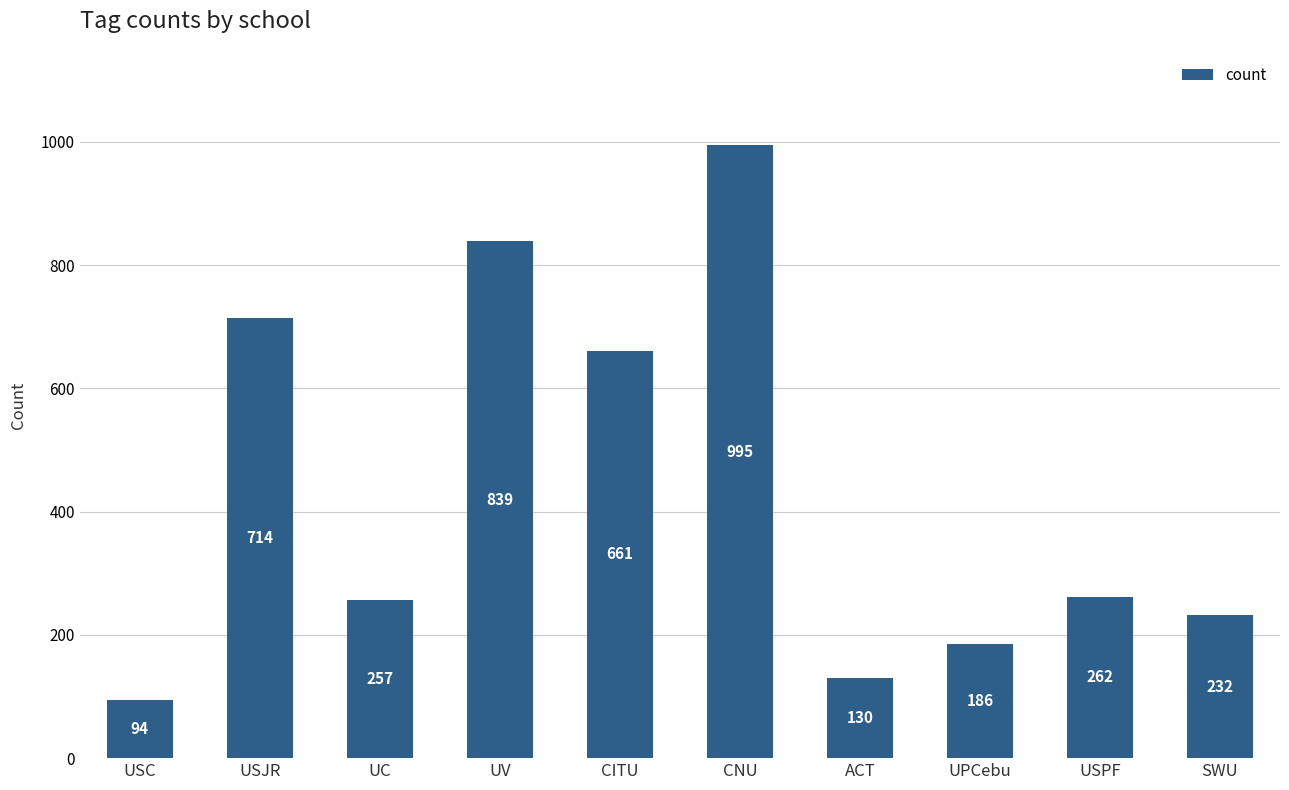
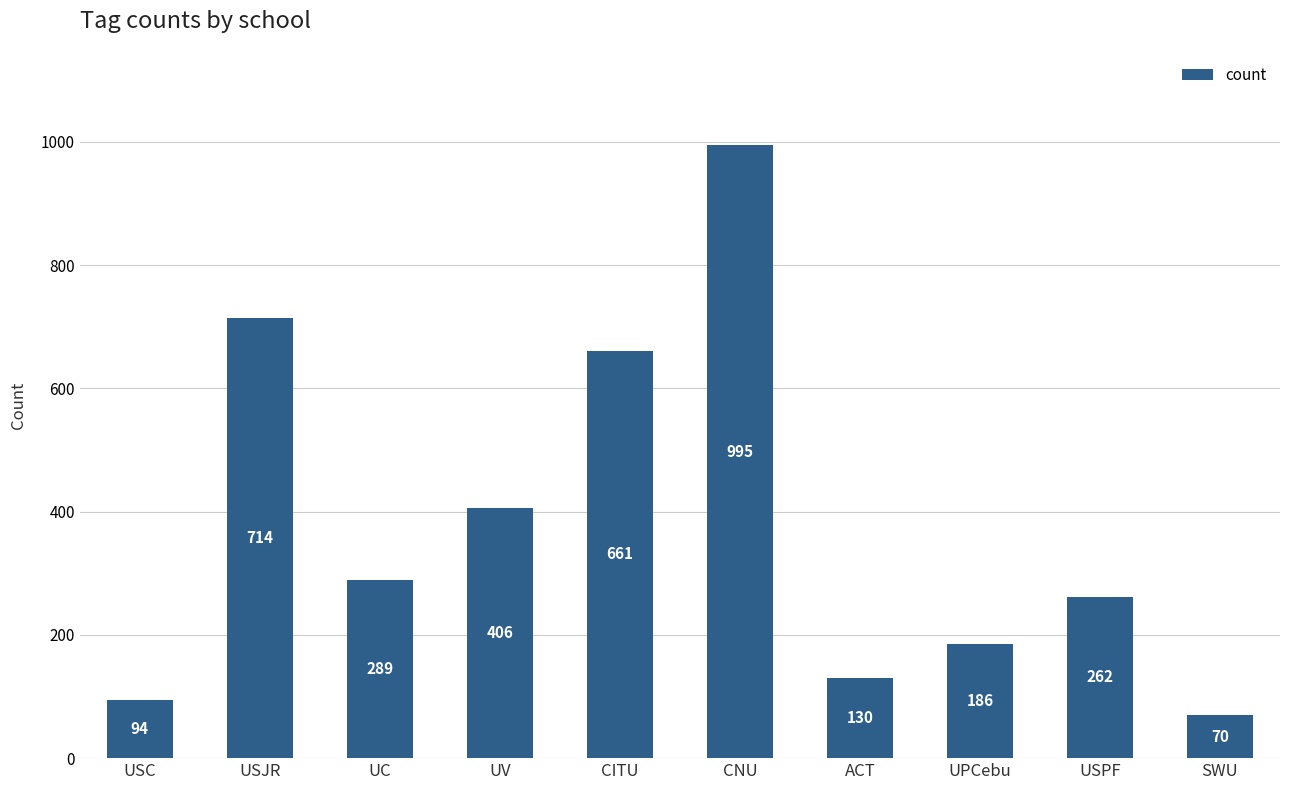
  {
    "USC": 94,
    "USJR": 714,
-   "UC": 257,
-   "UV": 839,
+   "UC": 289,
+   "UV": 406,
    "CITU": 661,
    "CNU": 995,
    "ACT": 130,
    "UPCebu": 186,
    "USPF": 262,
-   "SWU": 232
+   "SWU": 70
  }
